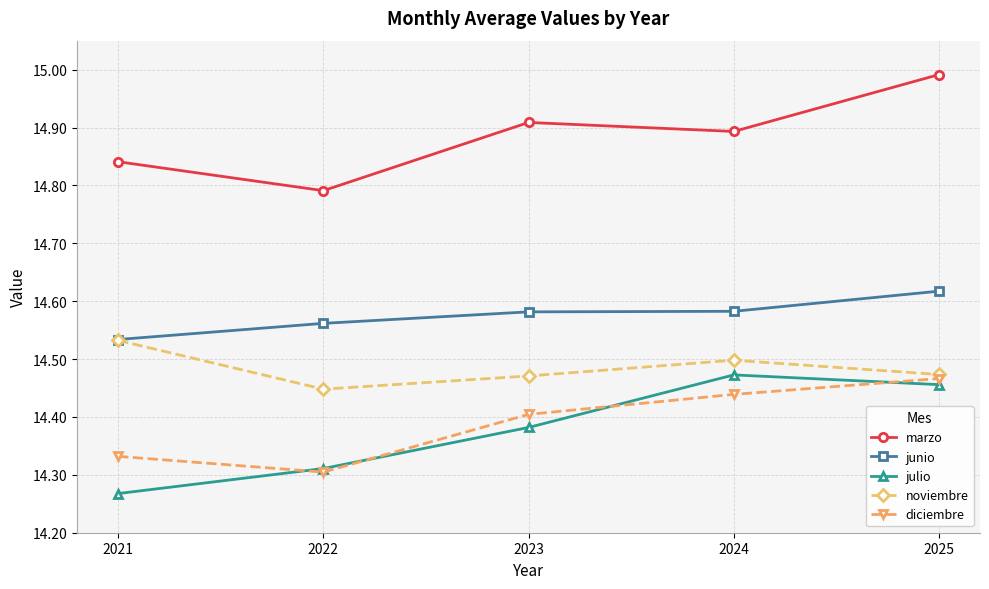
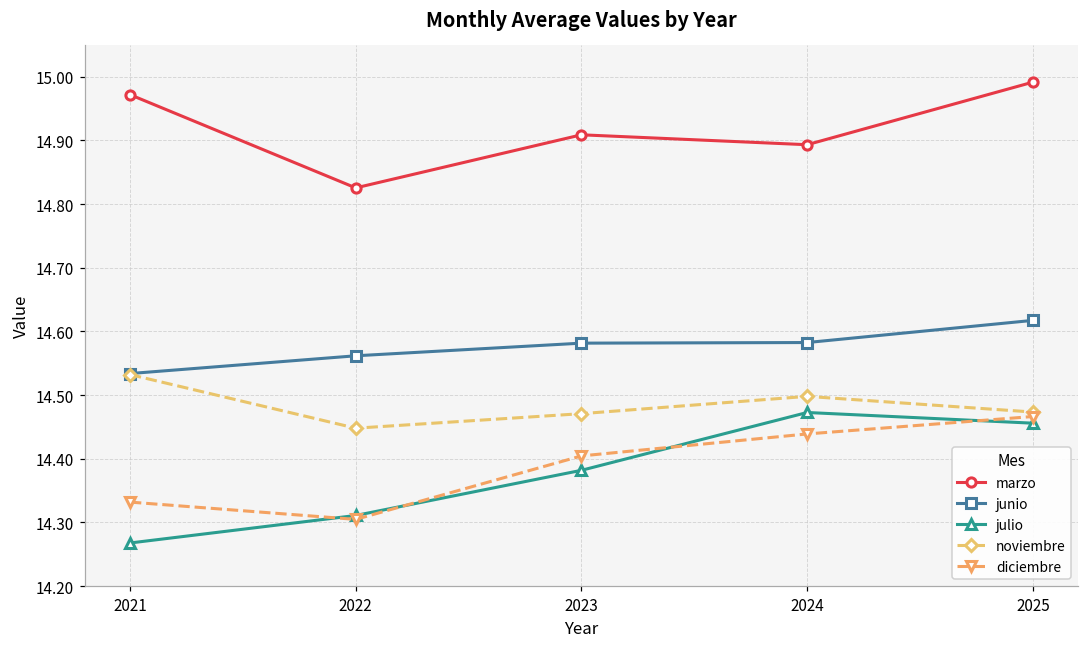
  {
    "marzo": {
-     "2021": 14.84,
-     "2022": 14.79,
+     "2021": 14.97,
+     "2022": 14.83,
      "2023": 14.91,
      "2024": 14.89,
      "2025": 14.99
    }
  }
